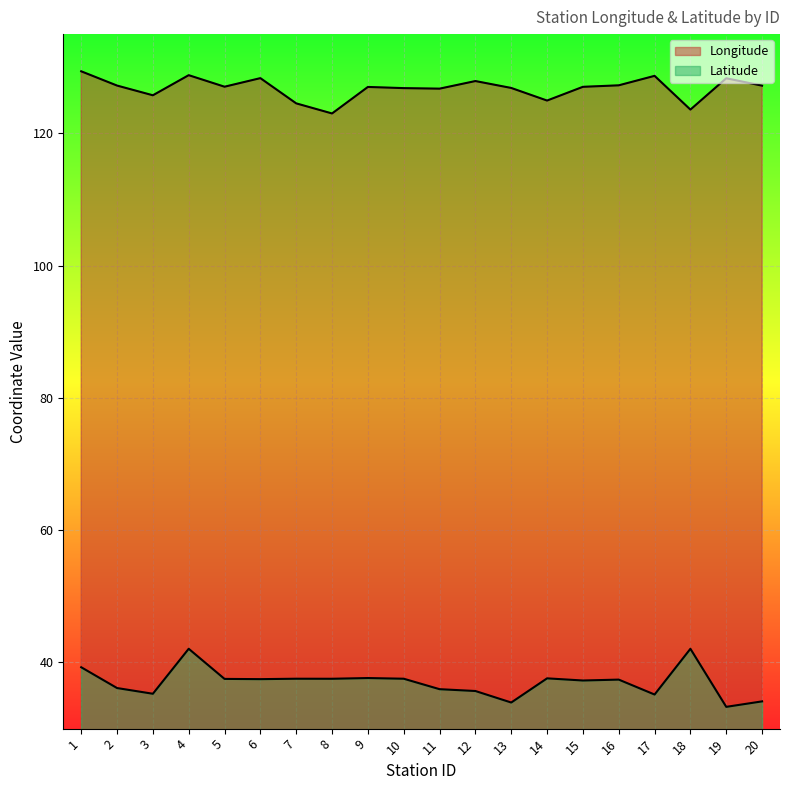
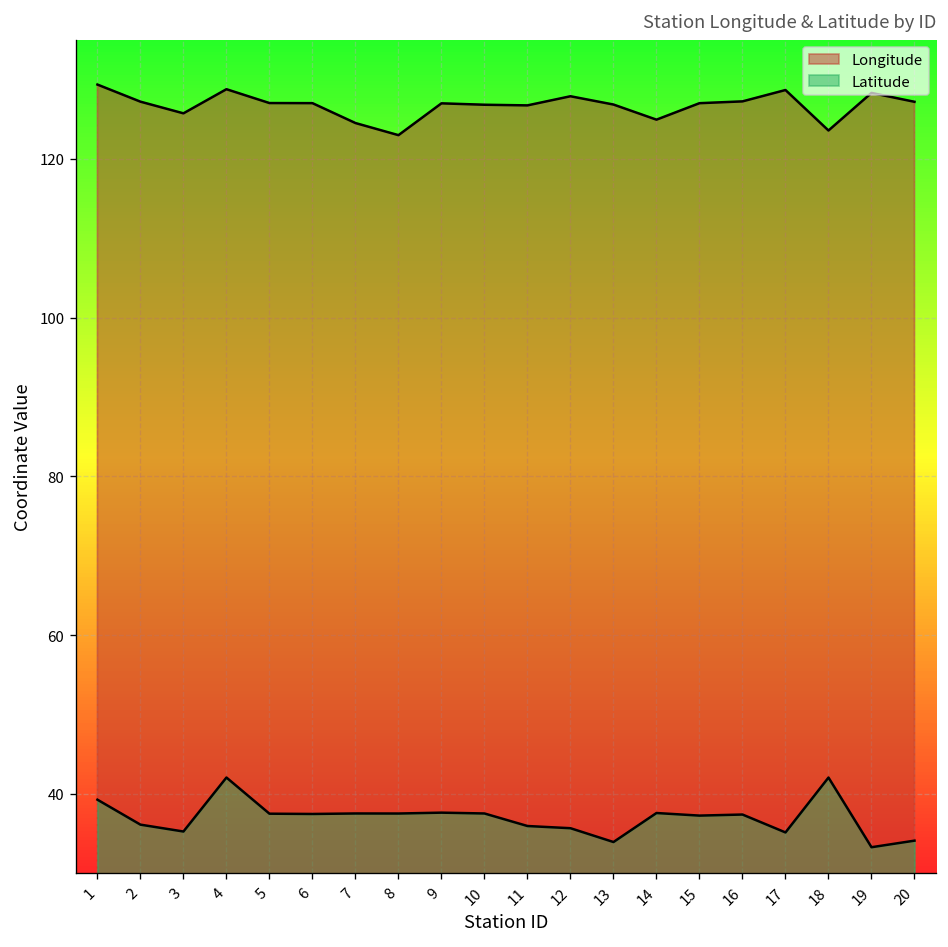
  {
    "Longitude": {
      "1": 129,
      "2": 127,
      "3": 126,
      "4": 129,
      "5": 127,
-     "6": 128,
+     "6": 127,
      "7": 125,
      "8": 123,
      "9": 127,
      "10": 127,
      "11": 127,
      "12": 128,
      "13": 127,
      "14": 125,
      "15": 127,
      "16": 127,
      "17": 129,
      "18": 124,
      "20": 127
    },
    "Latitude": {
      "1": 39,
      "2": 36,
      "3": 35,
      "4": 42,
      "5": 38,
      "6": 37,
      "7": 38,
      "8": 38,
      "9": 38,
      "10": 38,
      "11": 36,
      "12": 36,
      "13": 34,
      "14": 38,
      "15": 37,
      "16": 37,
      "17": 35,
      "18": 42,
      "19": 33,
      "20": 34
    }
  }
